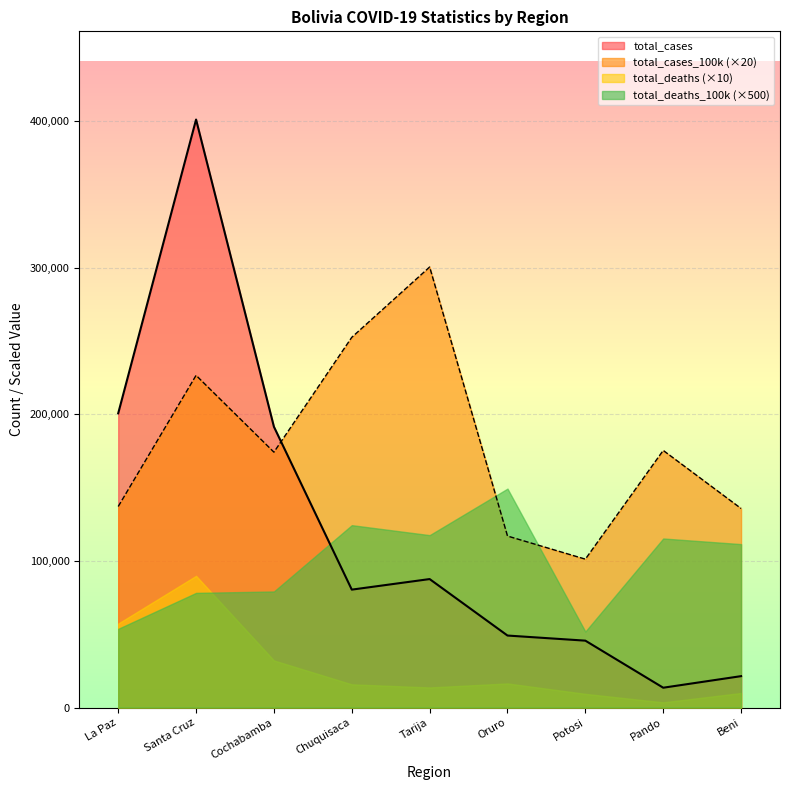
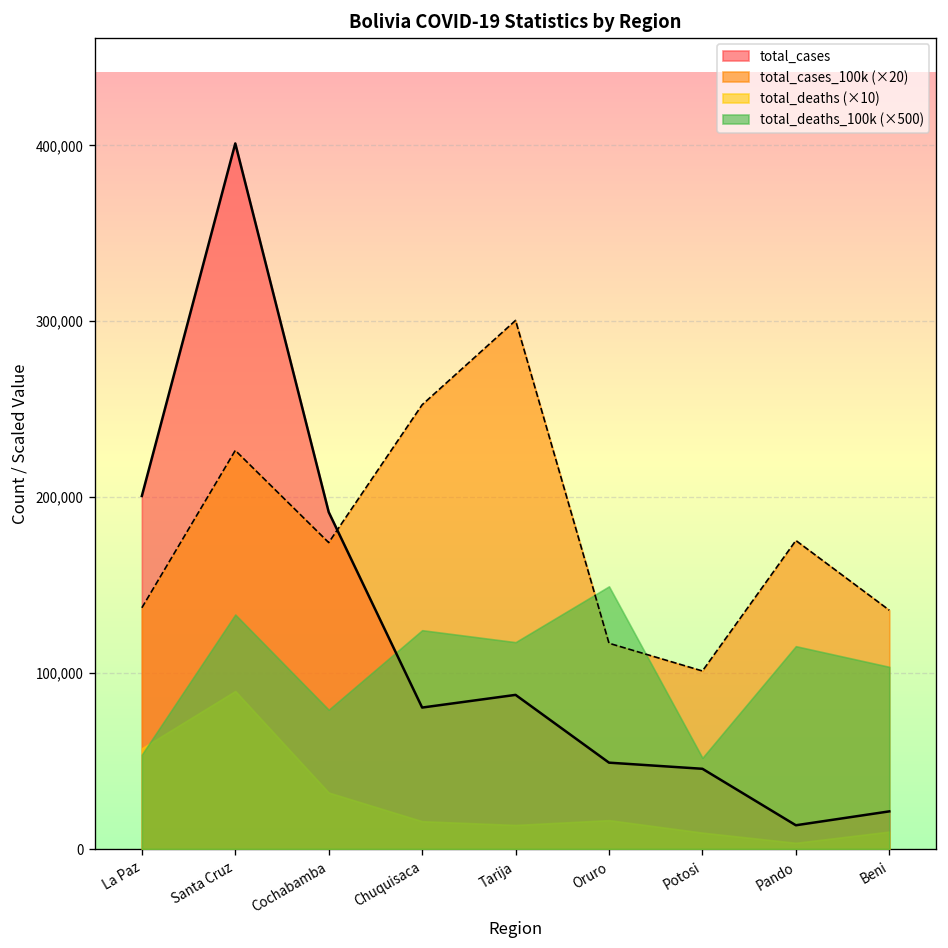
  {
    "total_cases": {
      "La Paz": "201,000",
      "Santa Cruz": "401,000",
      "Cochabamba": "192,000",
      "Chuquisaca": "80,000",
      "Tarija": "88,000",
      "Oruro": "49,000",
      "Potosi": "46,000",
      "Pando": "14,000",
      "Beni": "21,000"
    },
    "total_cases_100k (×20)": {
      "La Paz": "137,000",
      "Santa Cruz": "227,000",
      "Cochabamba": "174,000",
      "Chuquisaca": "253,000",
      "Tarija": "300,000",
      "Oruro": "117,000",
      "Potosi": "101,000",
      "Pando": "175,000",
      "Beni": "136,000"
    },
    "total_deaths (×10)": {
      "La Paz": "57,000",
      "Santa Cruz": "90,000",
      "Cochabamba": "32,000",
      "Chuquisaca": "16,000",
      "Tarija": "14,000",
      "Oruro": "16,000",
      "Potosi": "9,000",
      "Pando": "4,000",
      "Beni": "10,000"
    },
    "total_deaths_100k (×500)": {
      "La Paz": "54,000",
-     "Santa Cruz": "78,000",
+     "Santa Cruz": "133,000",
      "Cochabamba": "79,000",
      "Chuquisaca": "124,000",
      "Tarija": "118,000",
      "Oruro": "149,000",
      "Potosi": "52,000",
      "Pando": "115,000",
-     "Beni": "111,000"
+     "Beni": "104,000"
    }
  }
